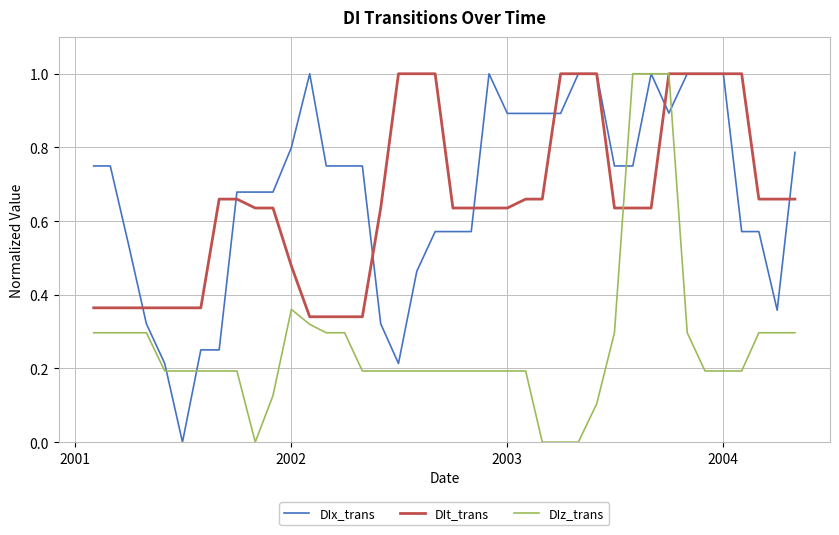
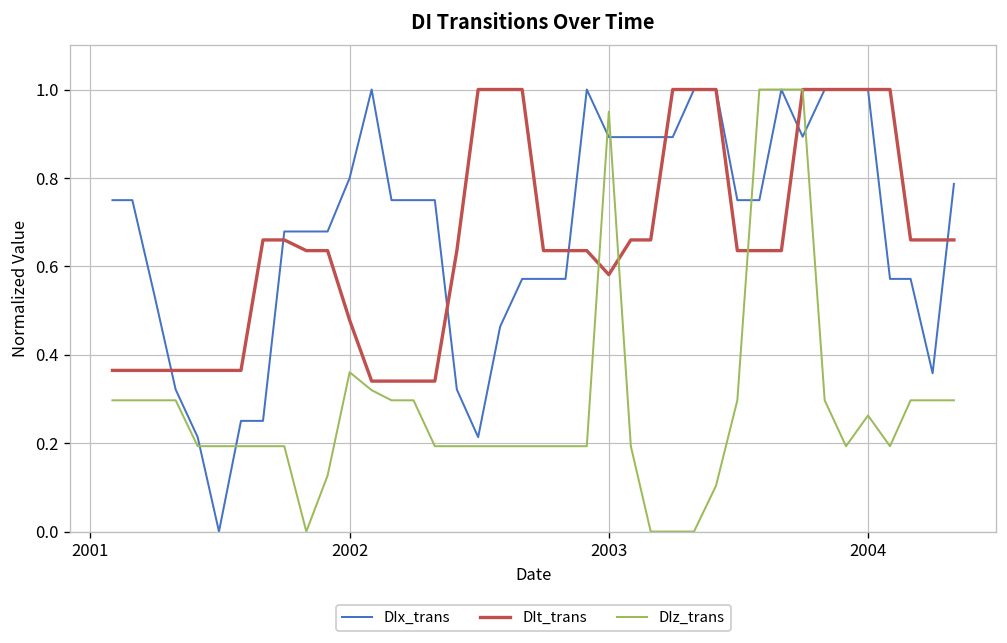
  {
    "DIx_trans": {
      "2002": 0.80,
      "2003": 0.89
    },
    "DIt_trans": {
      "2002": 0.48,
-     "2003": 0.64
+     "2003": 0.58
    },
    "DIz_trans": {
      "2002": 0.36,
-     "2003": 0.19,
-     "2004": 0.19
+     "2003": 0.95,
+     "2004": 0.26
    }
  }
